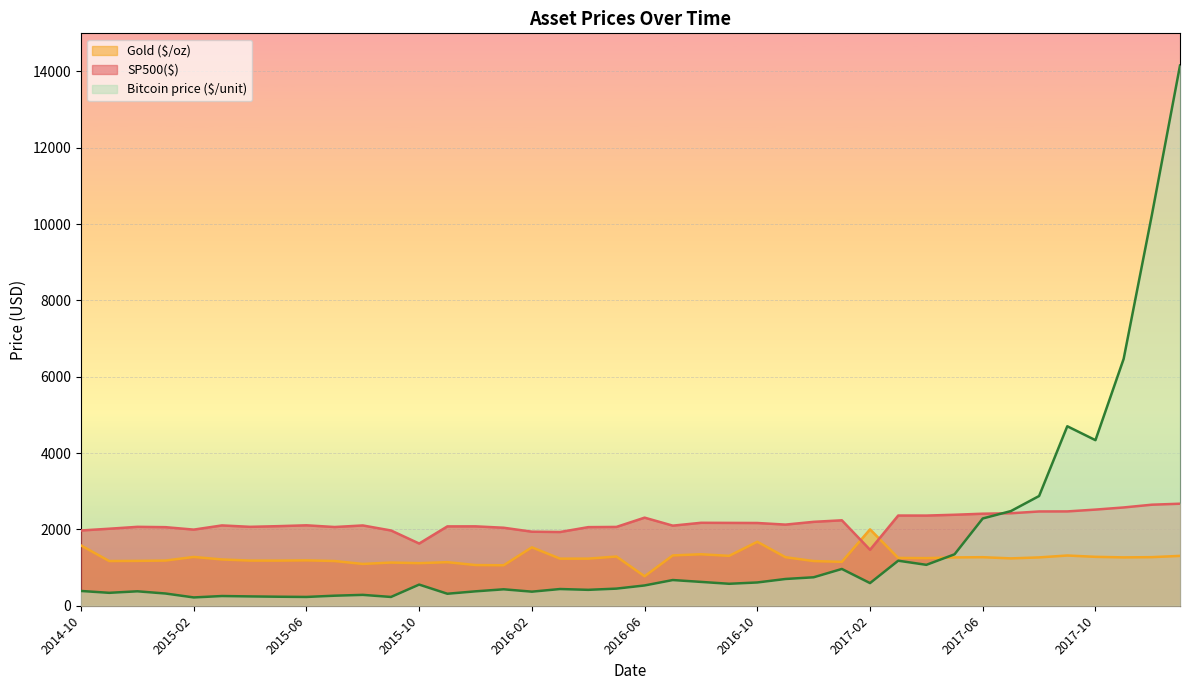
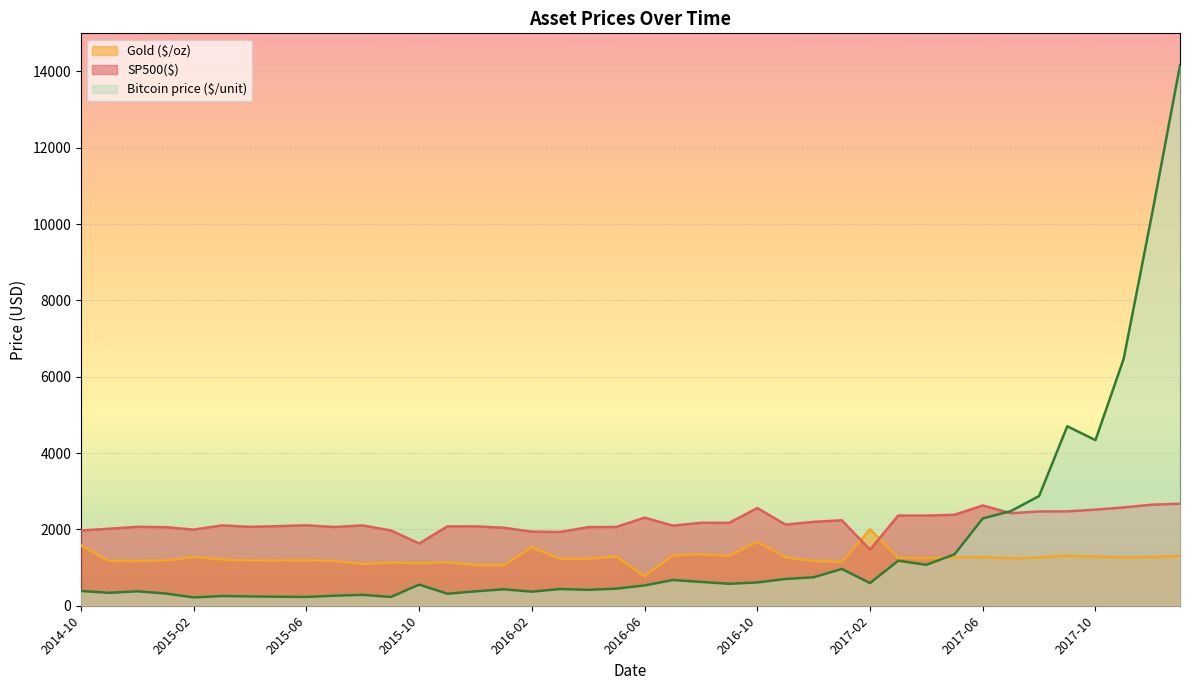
  {
    "Gold ($/oz)": {
      "2014-10": 1600,
      "2015-02": 1300,
      "2015-06": 1200,
      "2015-10": 1100,
      "2016-02": 1500,
      "2016-06": 800,
      "2016-10": 1700,
      "2017-02": 2000,
      "2017-06": 1300,
      "2017-10": 1300
    },
    "SP500($)": {
      "2014-10": 2000,
      "2015-02": 2000,
      "2015-06": 2100,
      "2015-10": 1600,
      "2016-02": 1900,
      "2016-06": 2300,
-     "2016-10": 2200,
+     "2016-10": 2600,
      "2017-02": 1500,
-     "2017-06": 2400,
+     "2017-06": 2600,
      "2017-10": 2500
    },
    "Bitcoin price ($/unit)": {
      "2014-10": 400,
      "2015-02": 200,
      "2015-06": 200,
      "2015-10": 600,
      "2016-02": 400,
      "2016-06": 500,
      "2016-10": 600,
      "2017-02": 600,
      "2017-06": 2300,
      "2017-10": 4300
    }
  }
